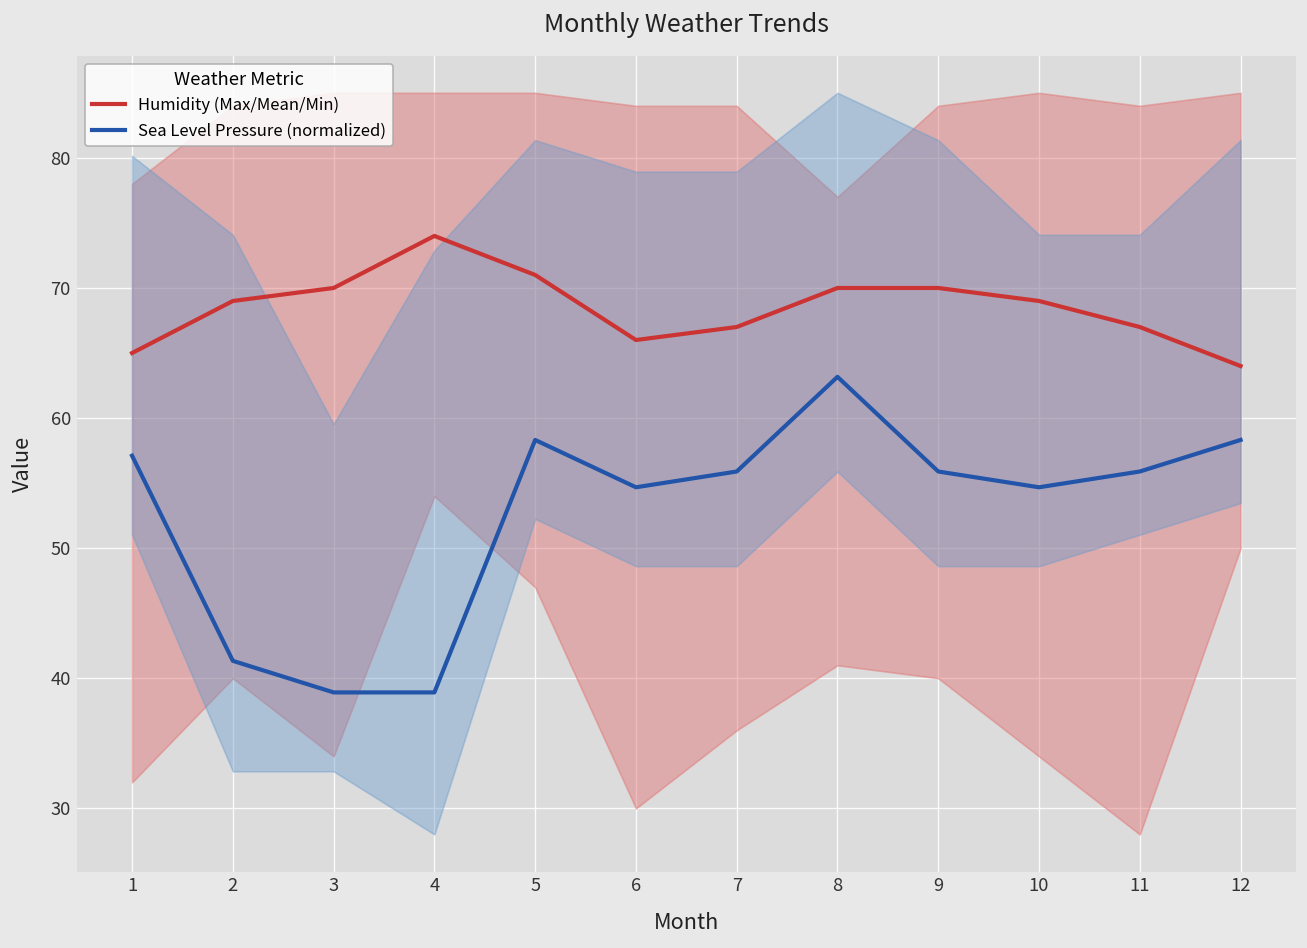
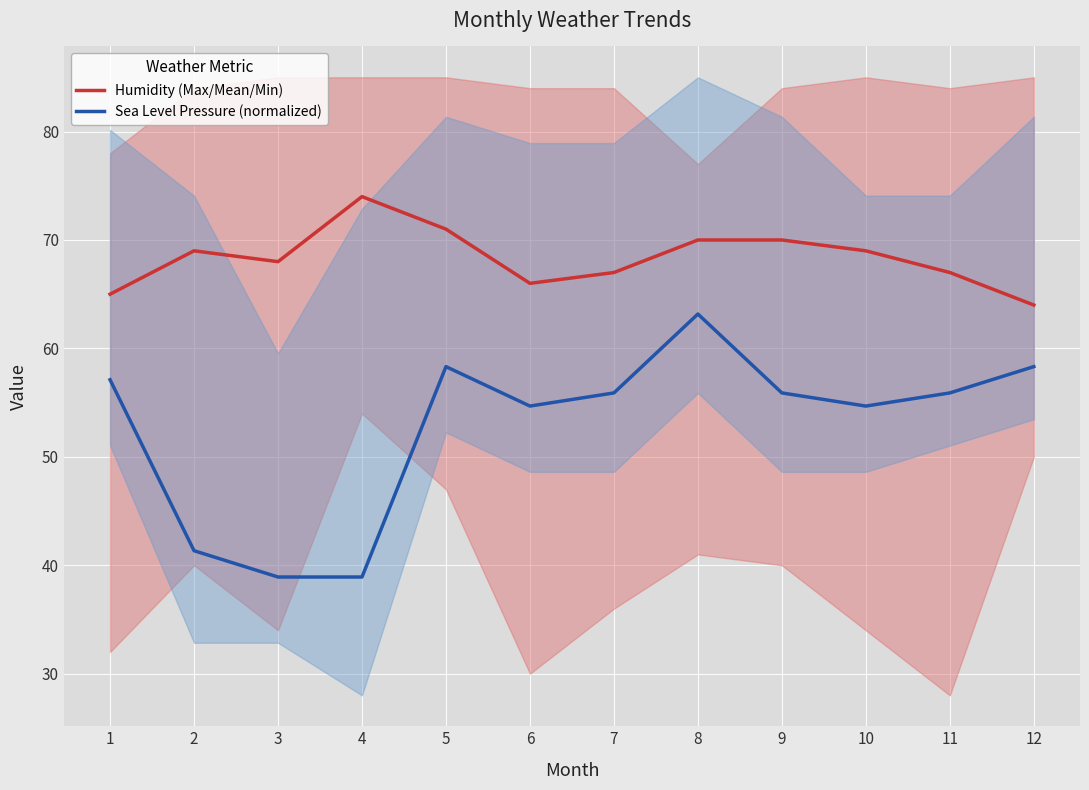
  {
    "Humidity (Max/Mean/Min)": {
      "1": 65,
      "2": 69,
-     "3": 70,
+     "3": 68,
      "4": 74,
      "5": 71,
      "6": 66,
      "7": 67,
      "8": 70,
      "9": 70,
      "10": 69,
      "11": 67,
      "12": 64
    },
    "Sea Level Pressure (normalized)": {
      "1": 57,
      "2": 41.3,
      "3": 39,
      "4": 39,
      "5": 58.3,
      "6": 54.7,
      "7": 56,
      "8": 63,
      "9": 56,
      "10": 54.7,
      "11": 56,
      "12": 58.3
    }
  }
